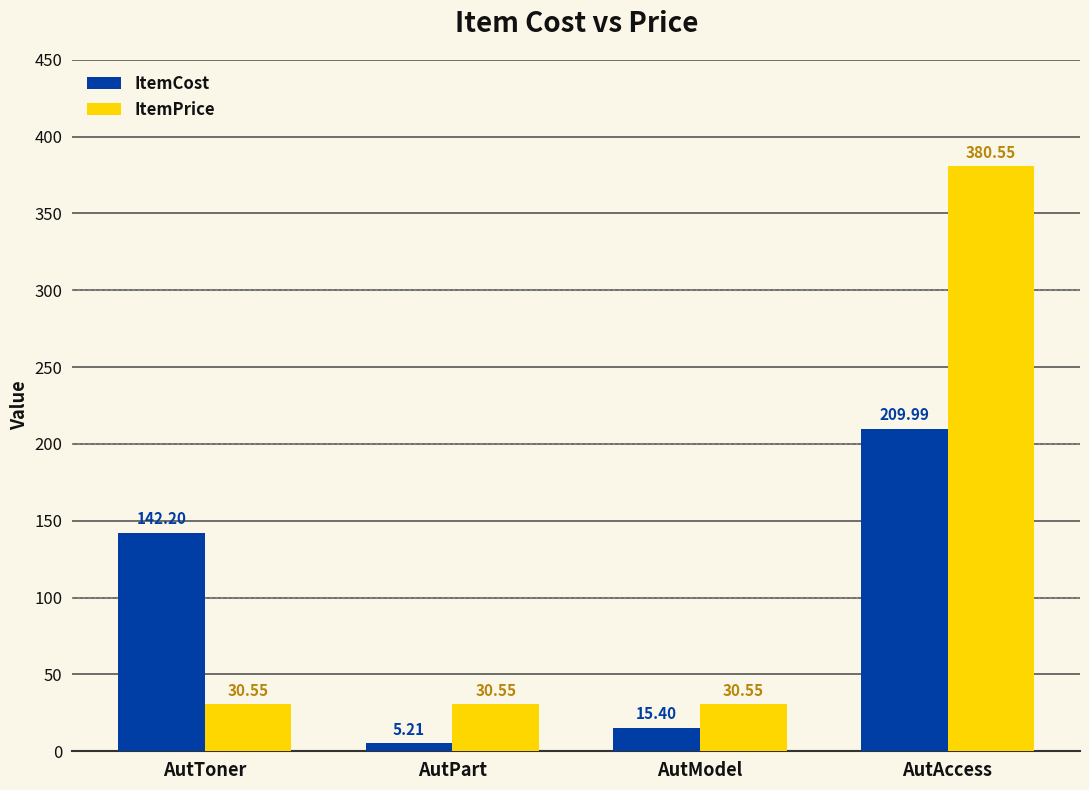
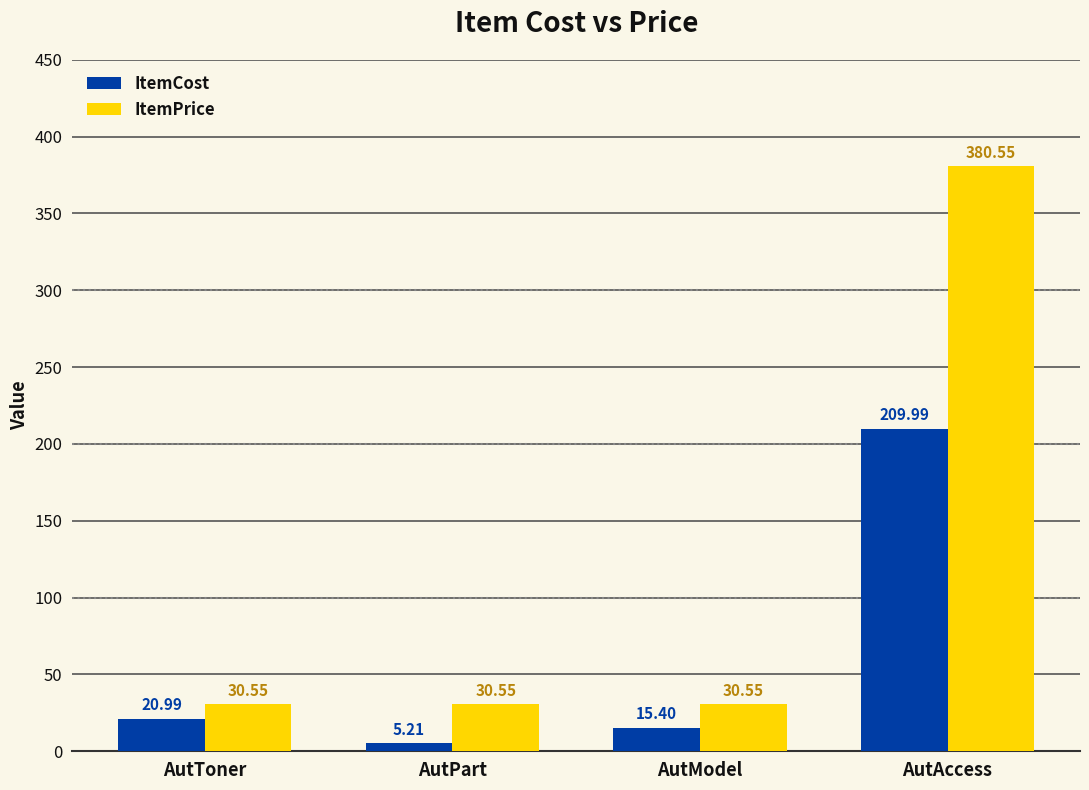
  {
    "ItemCost": {
-     "AutToner": 142.20,
+     "AutToner": 20.99,
      "AutPart": 5.21,
      "AutModel": 15.40,
      "AutAccess": 209.99
    },
    "ItemPrice": {
      "AutToner": 30.55,
      "AutPart": 30.55,
      "AutModel": 30.55,
      "AutAccess": 380.55
    }
  }
